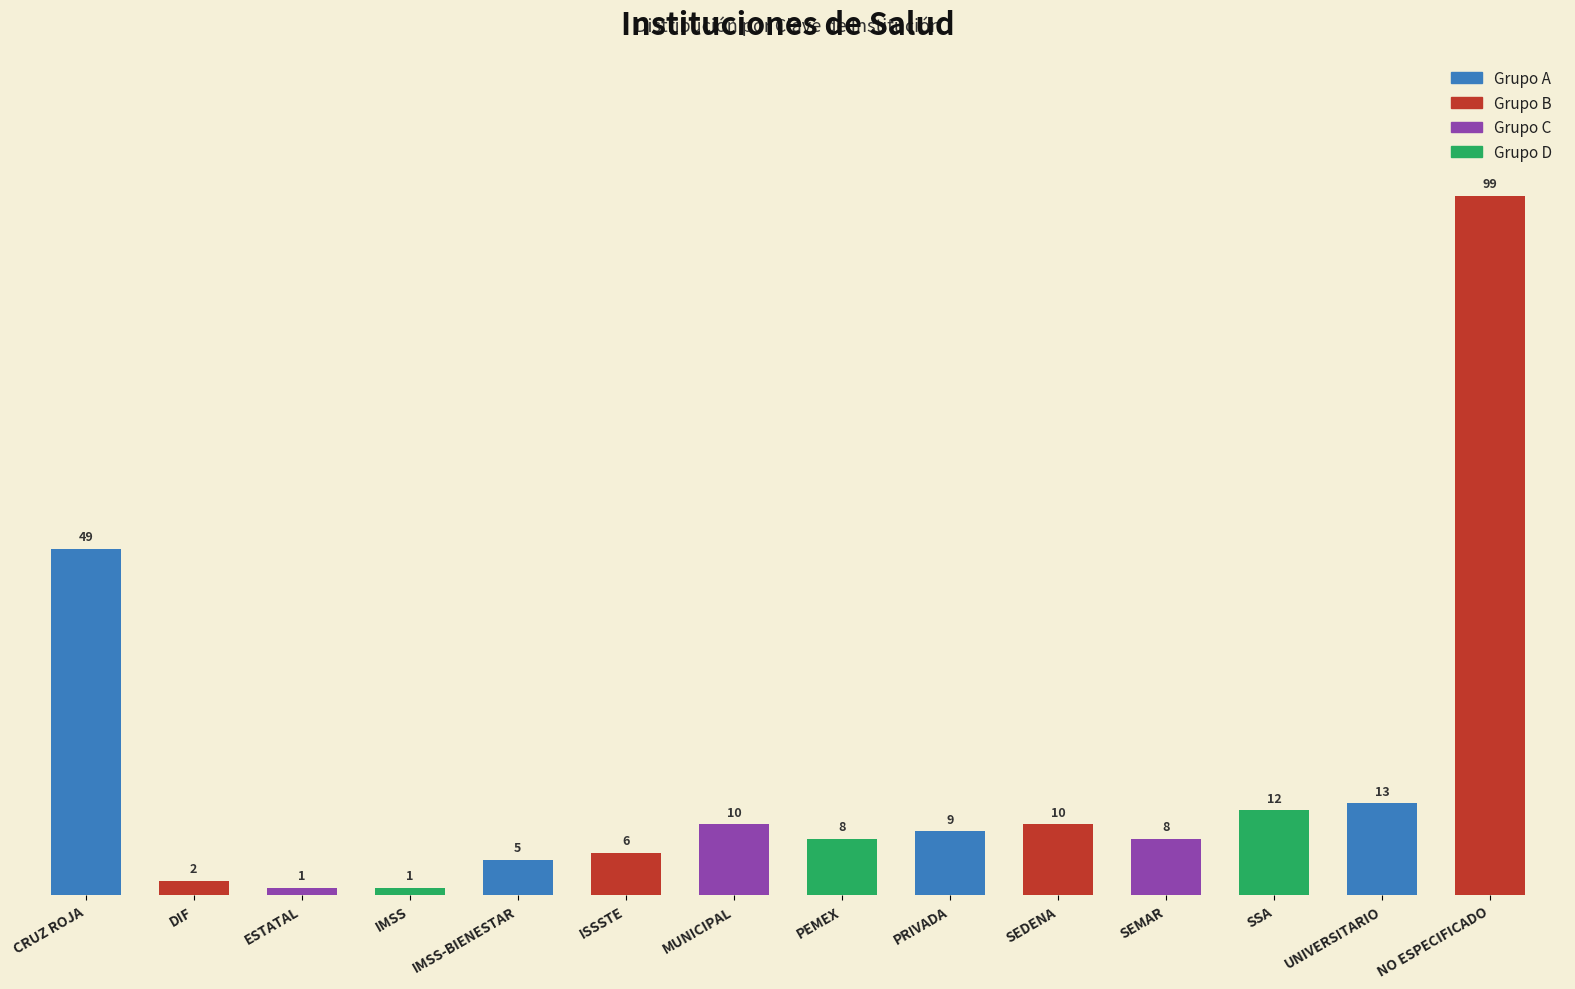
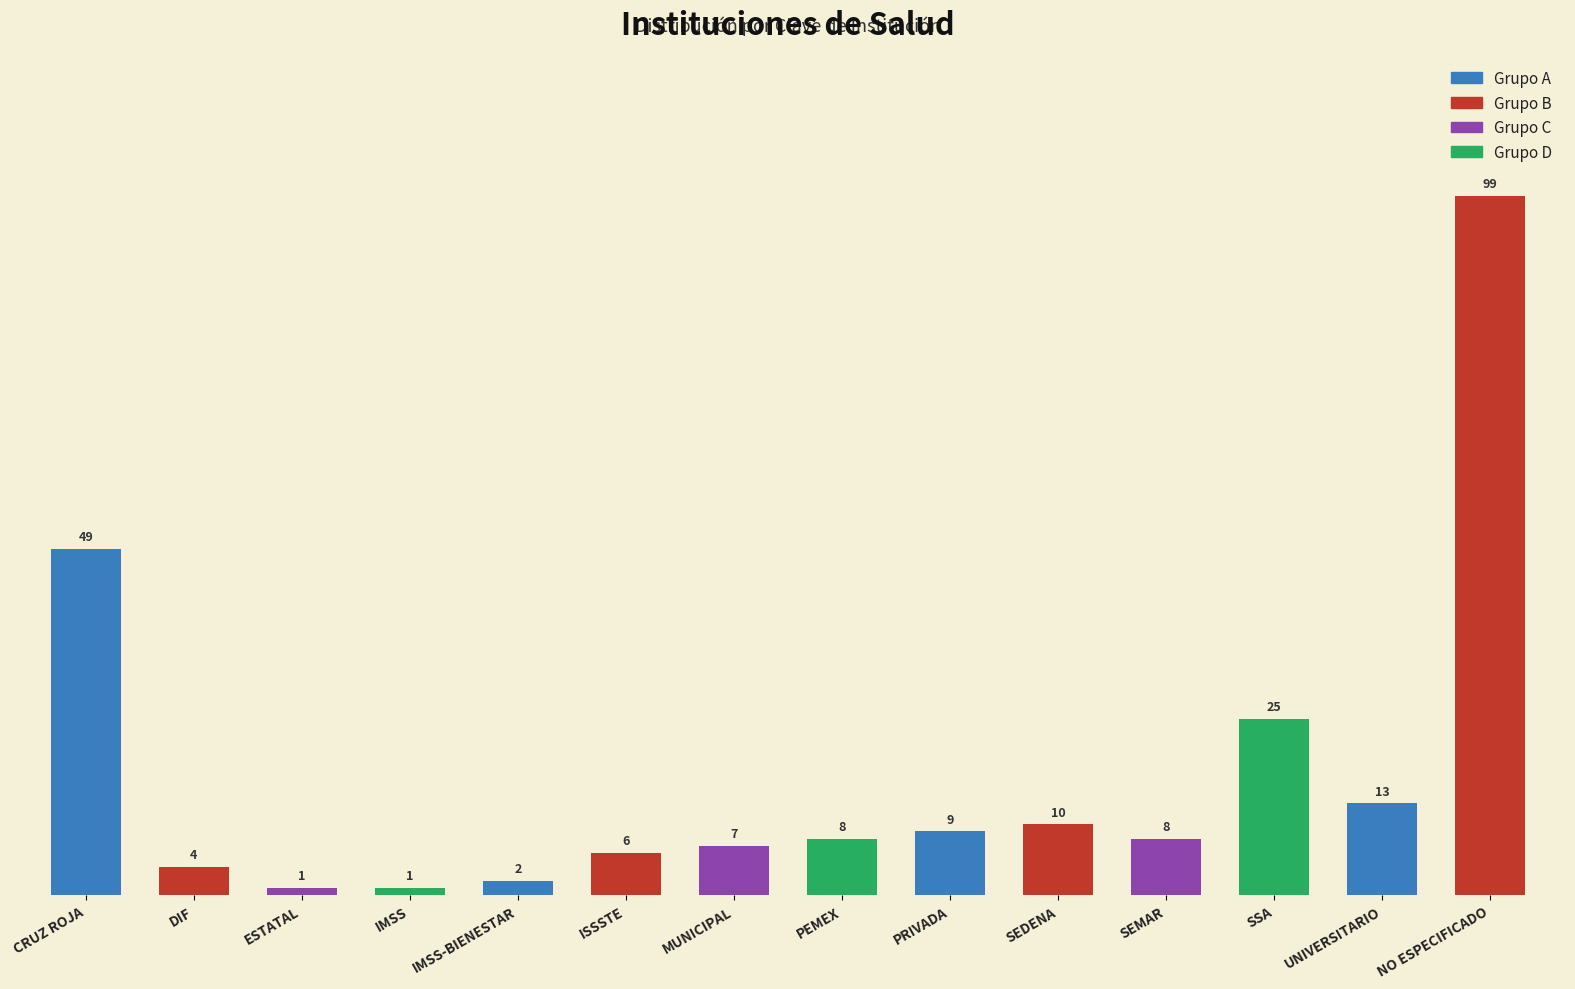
  {
    "CRUZ ROJA": 49,
-   "DIF": 2,
+   "DIF": 4,
    "ESTATAL": 1,
    "IMSS": 1,
-   "IMSS-BIENESTAR": 5,
+   "IMSS-BIENESTAR": 2,
    "ISSSTE": 6,
-   "MUNICIPAL": 10,
+   "MUNICIPAL": 7,
    "PEMEX": 8,
    "PRIVADA": 9,
    "SEDENA": 10,
    "SEMAR": 8,
-   "SSA": 12,
+   "SSA": 25,
    "UNIVERSITARIO": 13,
    "NO ESPECIFICADO": 99
  }
